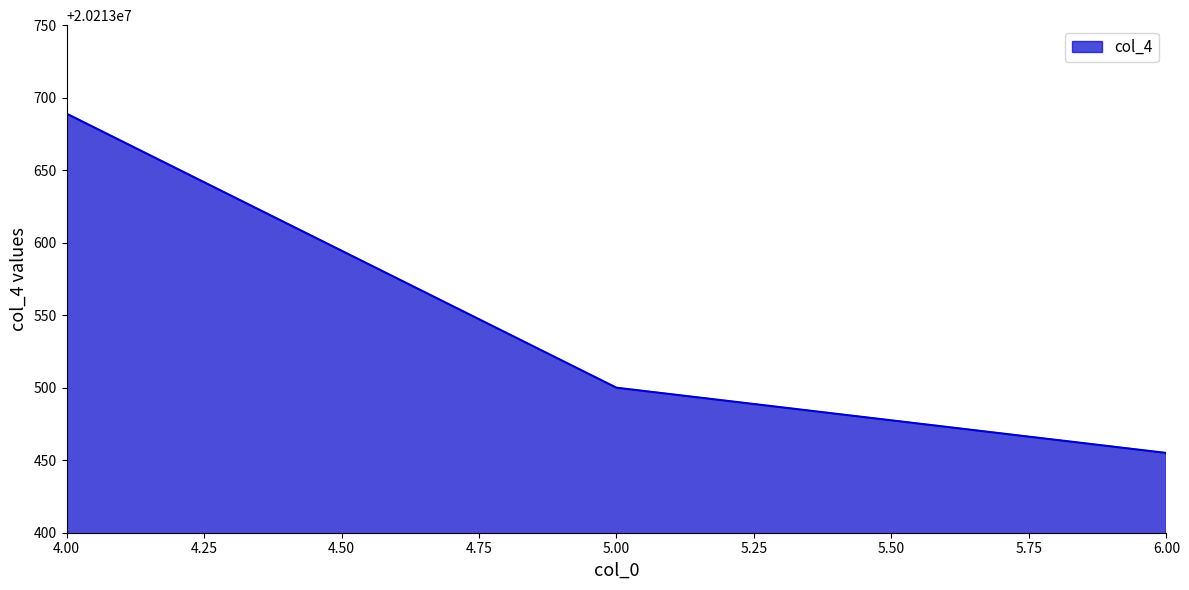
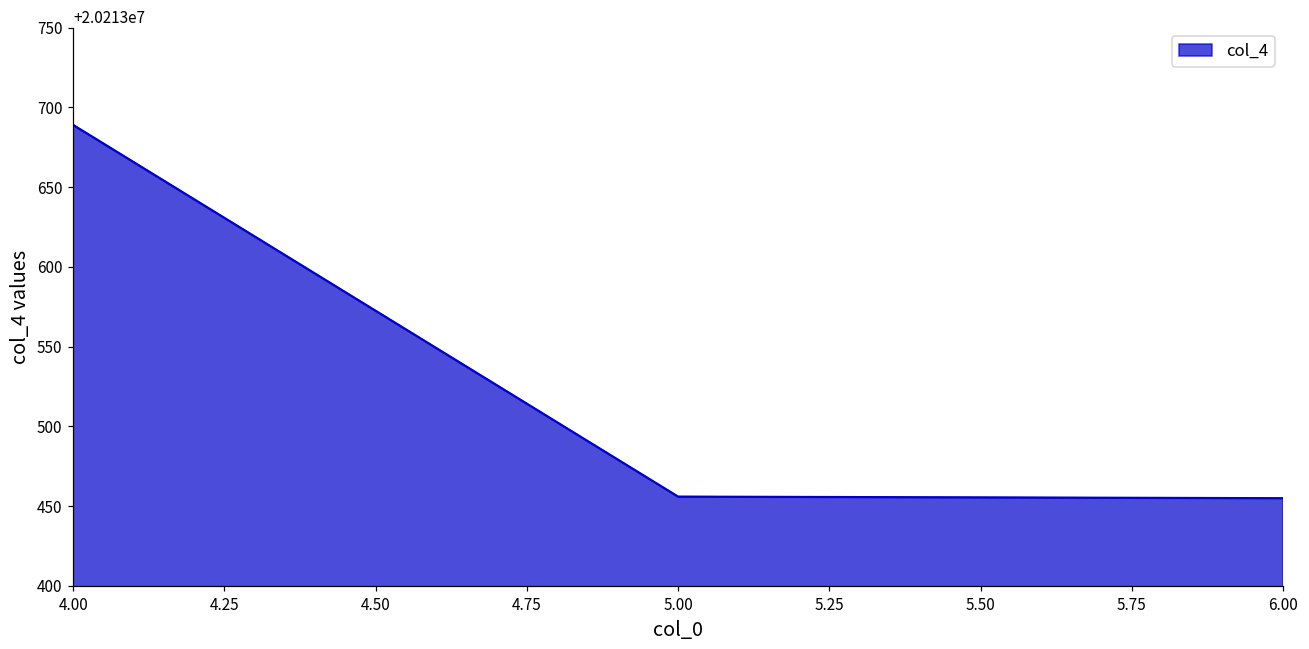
  {
    "4.00": 20213689,
-   "5.00": 20213500,
+   "5.00": 20213456,
    "6.00": 20213455
  }
